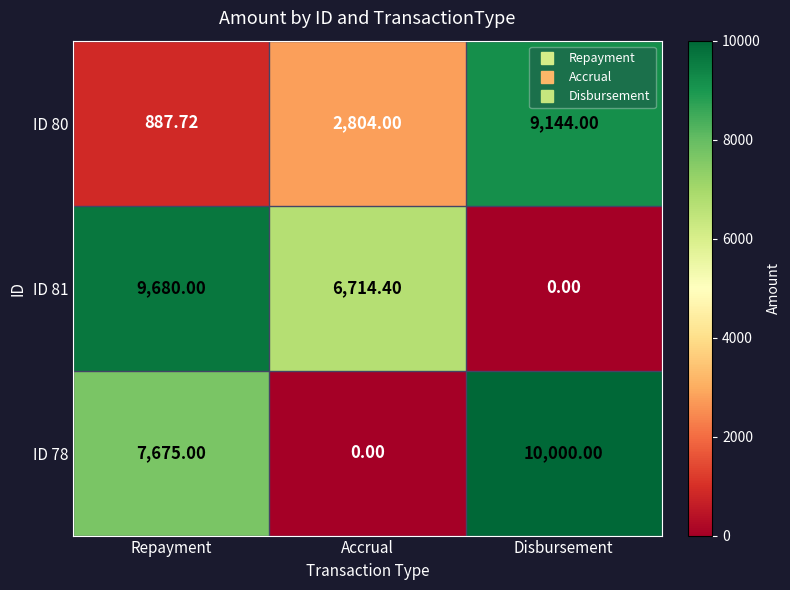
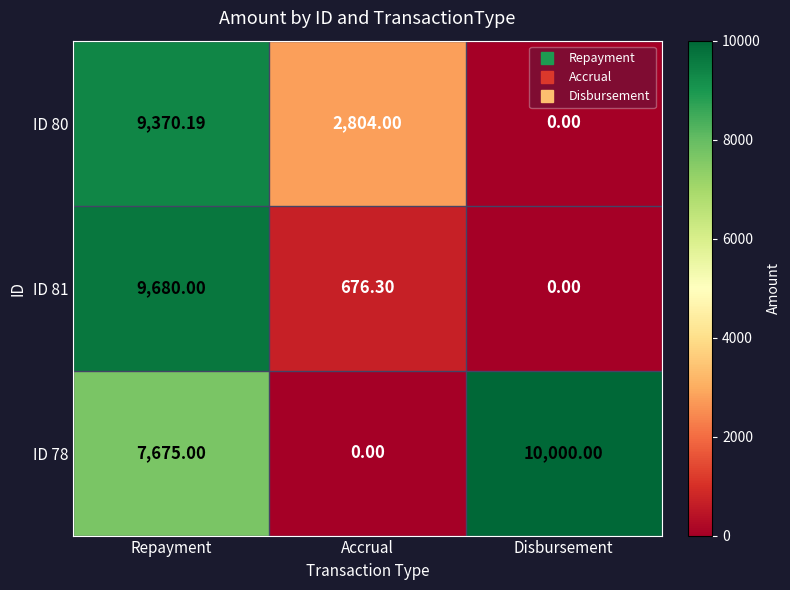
  {
    "ID 80": {
-     "Repayment": "887.72",
+     "Repayment": "9,370.19",
      "Accrual": "2,804.00",
-     "Disbursement": "9,144.00"
+     "Disbursement": "0.00"
    },
    "ID 81": {
      "Repayment": "9,680.00",
-     "Accrual": "6,714.40",
+     "Accrual": "676.30",
      "Disbursement": "0.00"
    },
    "ID 78": {
      "Repayment": "7,675.00",
      "Accrual": "0.00",
      "Disbursement": "10,000.00"
    }
  }
